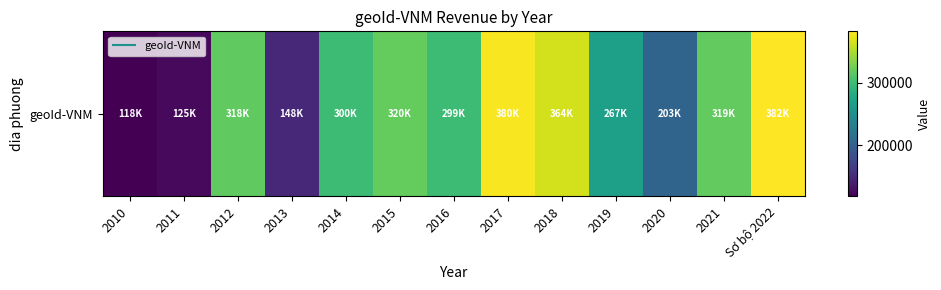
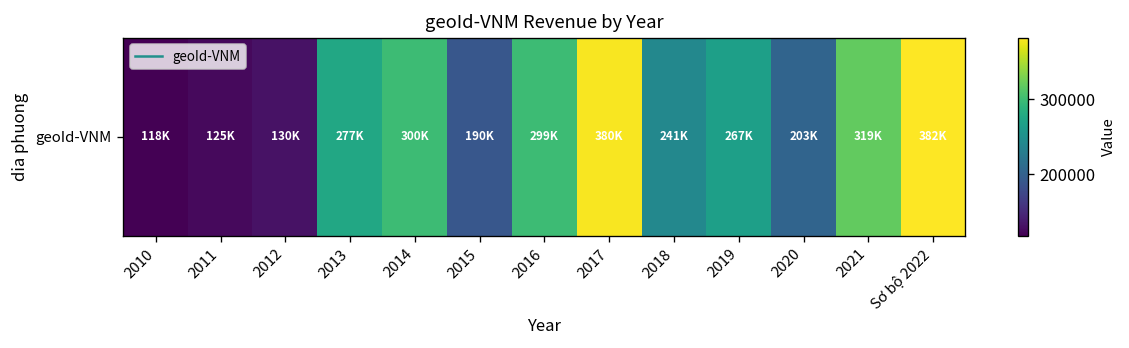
  {
    "geoId-VNM": {
      "2010": "118K",
      "2011": "125K",
-     "2012": "318K",
-     "2013": "148K",
+     "2012": "130K",
+     "2013": "277K",
      "2014": "300K",
-     "2015": "320K",
+     "2015": "190K",
      "2016": "299K",
      "2017": "380K",
-     "2018": "364K",
+     "2018": "241K",
      "2019": "267K",
      "2020": "203K",
      "2021": "319K",
      "Sơ bộ 2022": "382K"
    }
  }
